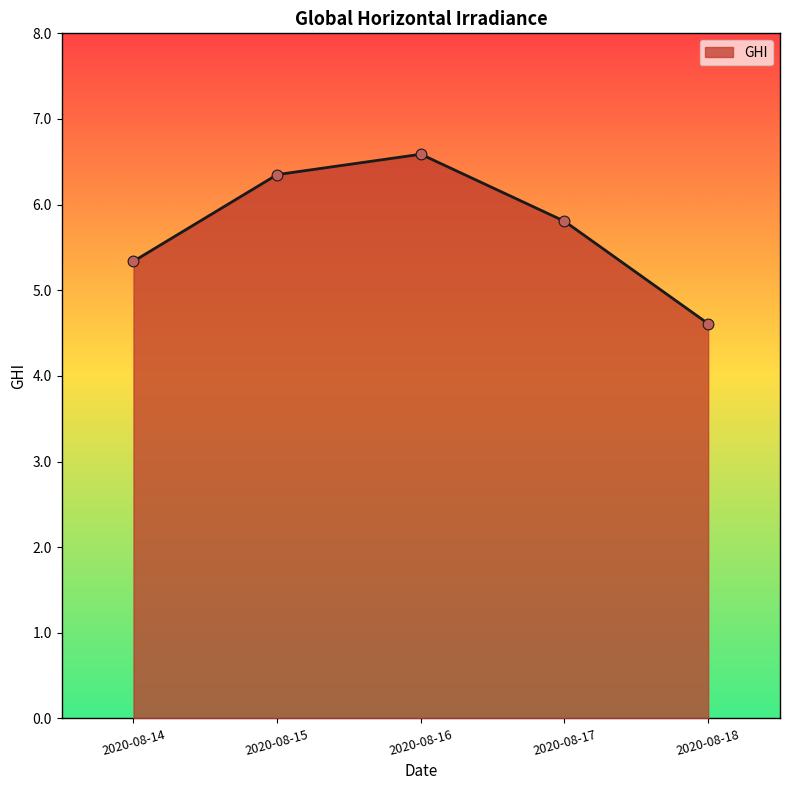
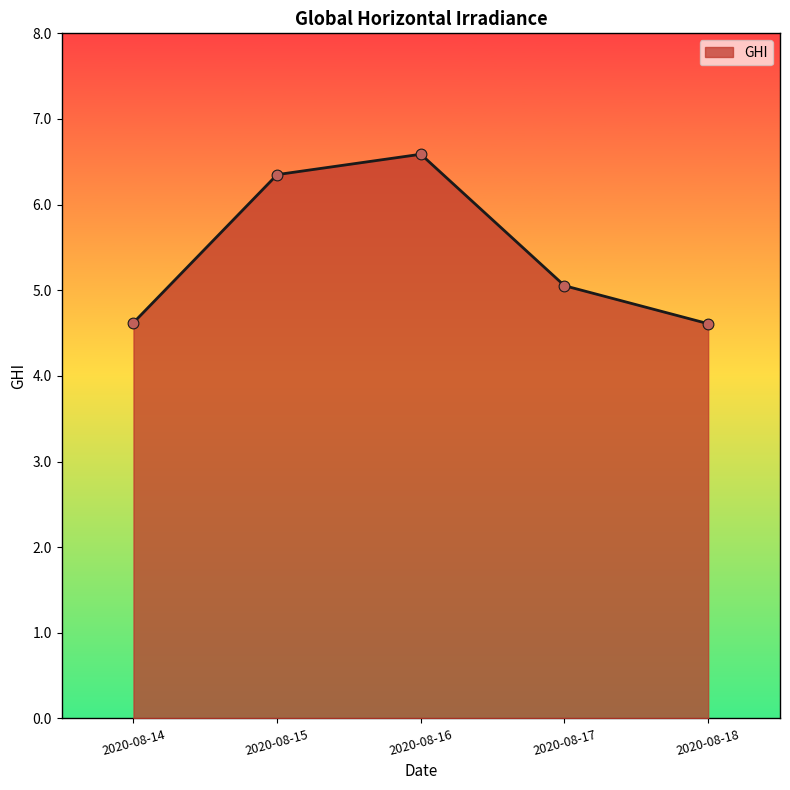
  {
-   "2020-08-14": 5.3,
+   "2020-08-14": 4.6,
    "2020-08-15": 6.4,
    "2020-08-16": 6.6,
-   "2020-08-17": 5.8,
+   "2020-08-17": 5.1,
    "2020-08-18": 4.6
  }
